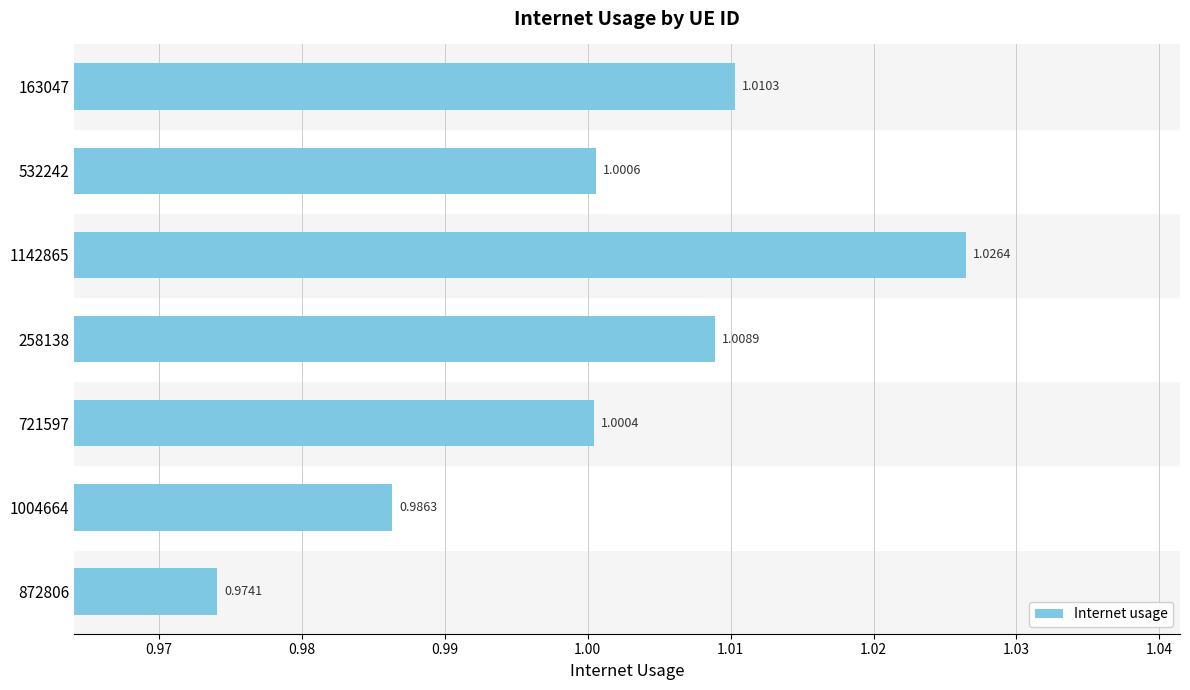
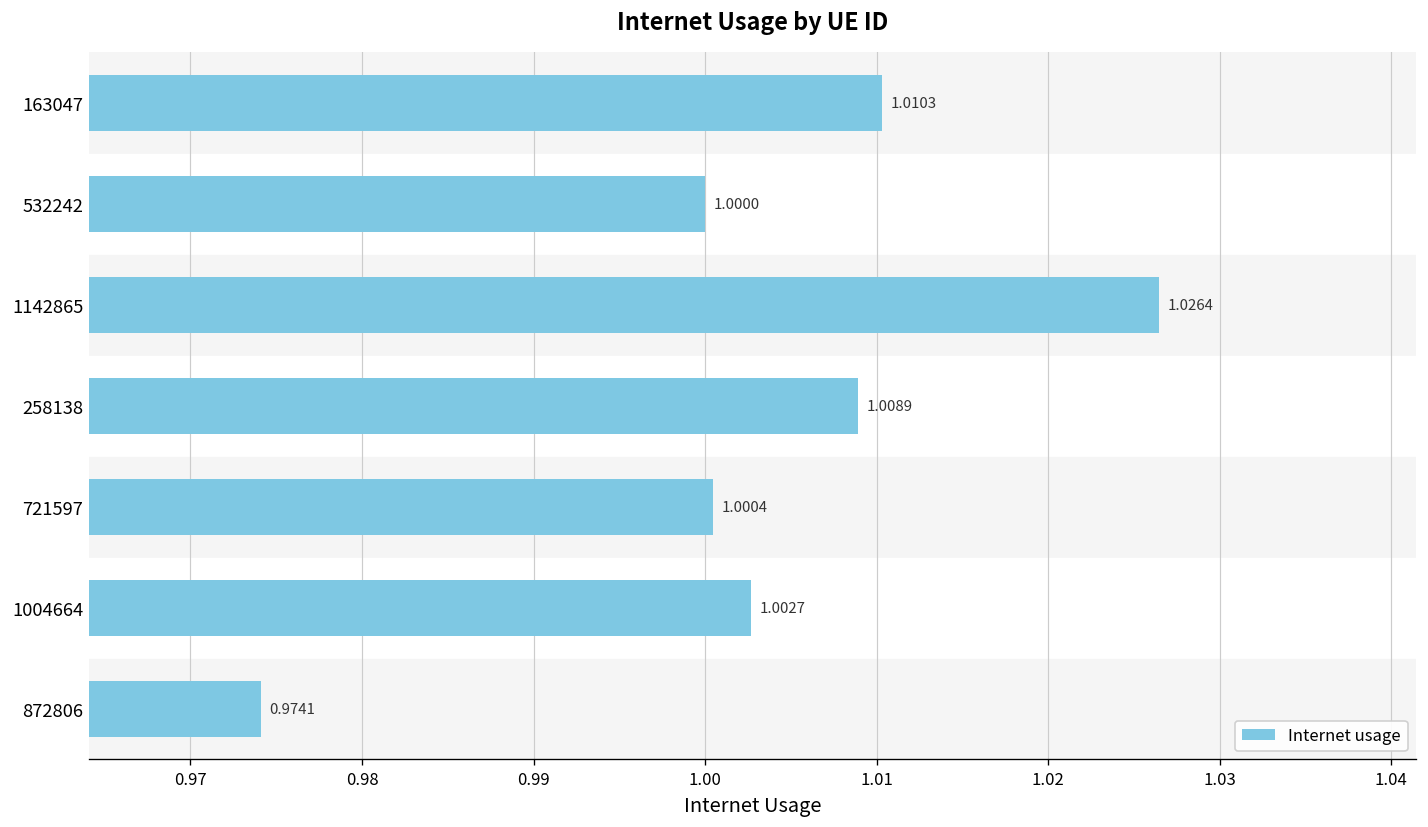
  {
    "163047": 1.0103,
-   "532242": 1.0006,
+   "532242": 1.0000,
    "1142865": 1.0264,
    "258138": 1.0089,
    "721597": 1.0004,
-   "1004664": 0.9863,
+   "1004664": 1.0027,
    "872806": 0.9741
  }
